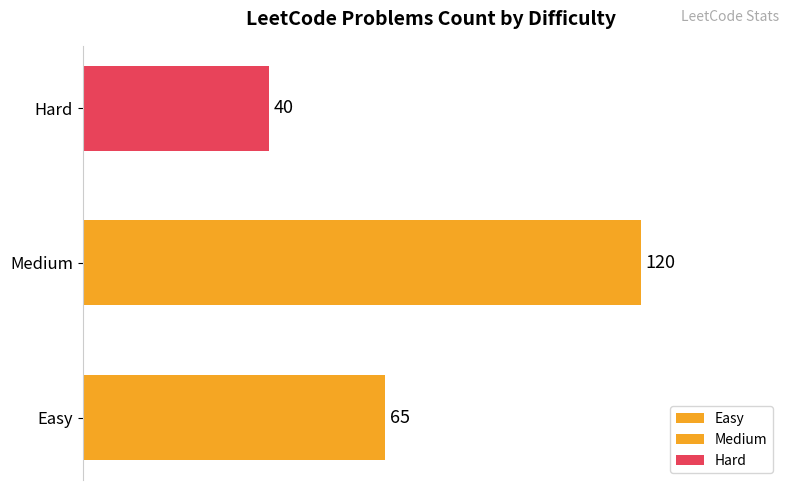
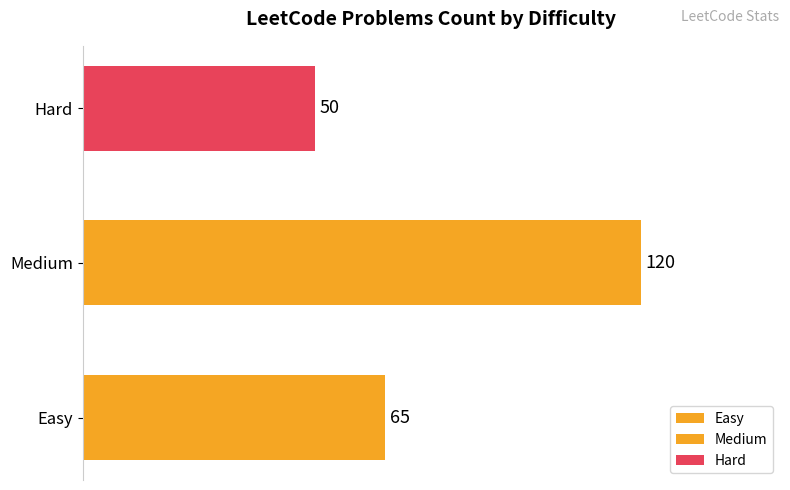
  {
-   "Hard": 40,
+   "Hard": 50,
    "Medium": 120,
    "Easy": 65
  }
